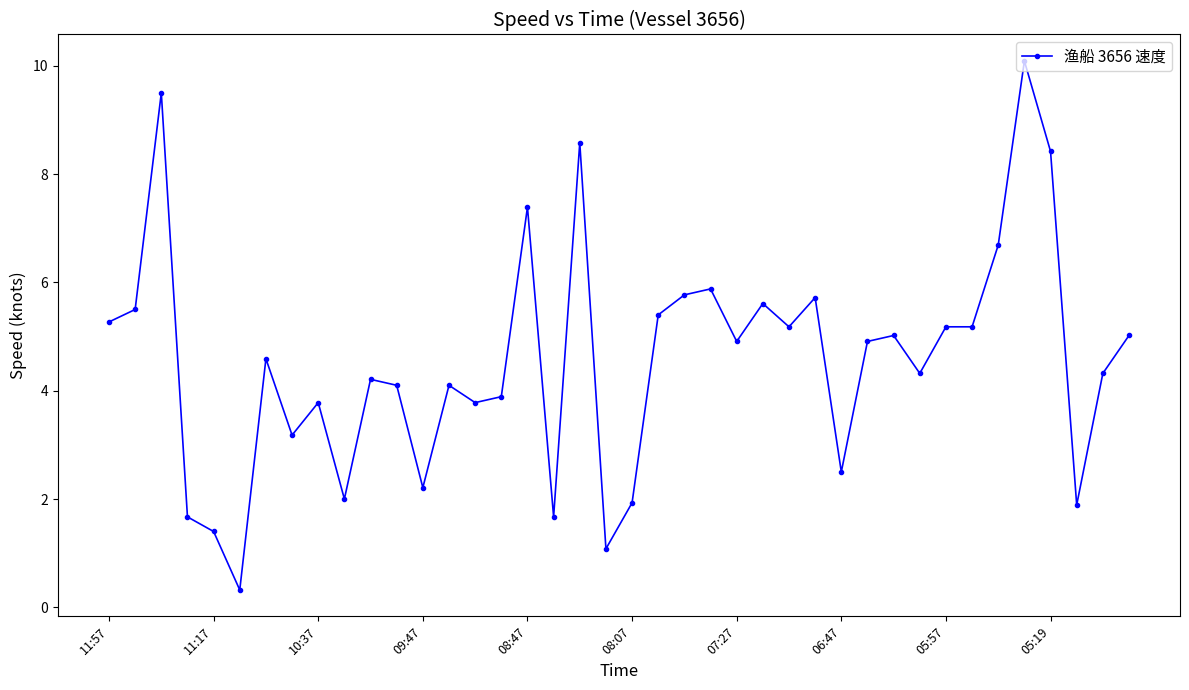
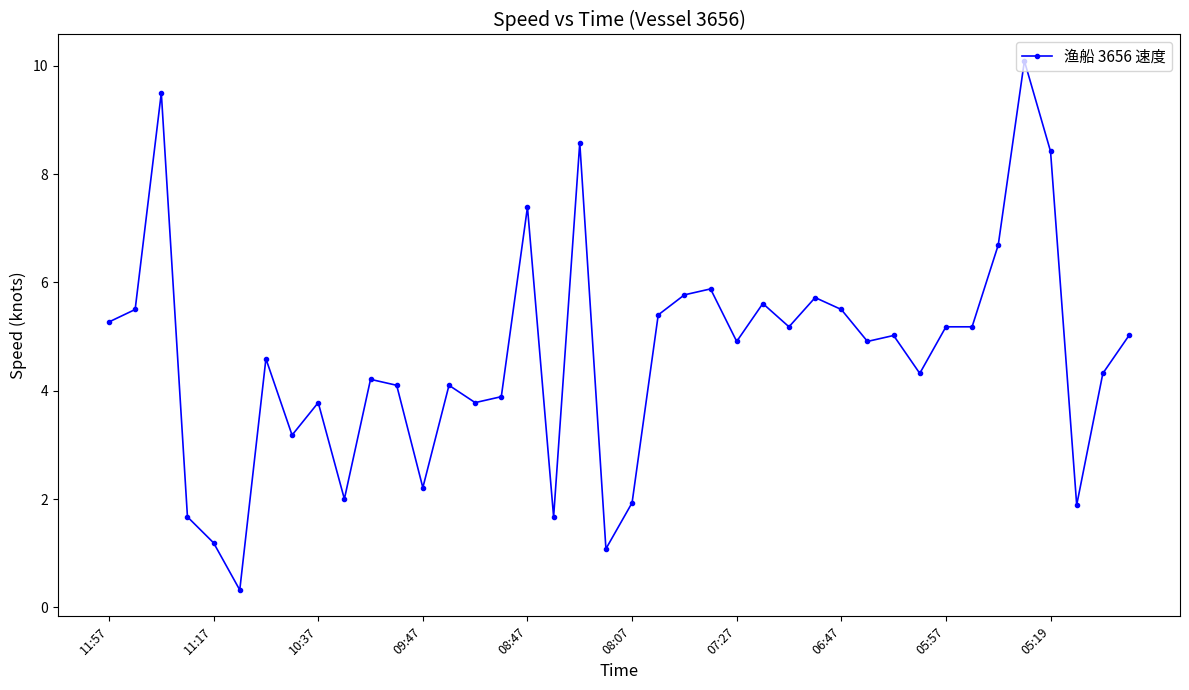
  {
    "11:57": 5.3,
-   "11:17": 1.4,
+   "11:17": 1.2,
    "10:37": 3.8,
    "09:47": 2.2,
    "08:47": 7.4,
    "08:07": 1.9,
    "07:27": 4.9,
-   "06:47": 2.5,
+   "06:47": 5.5,
    "05:57": 5.2,
    "05:19": 8.4
  }
